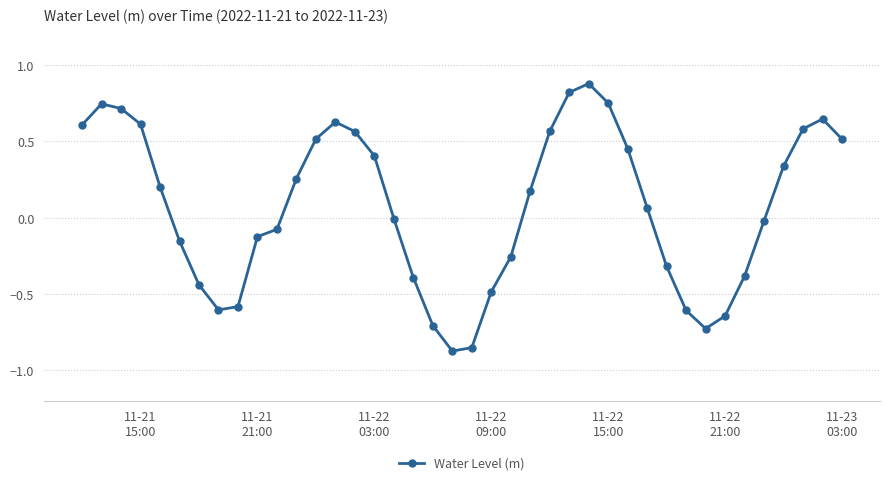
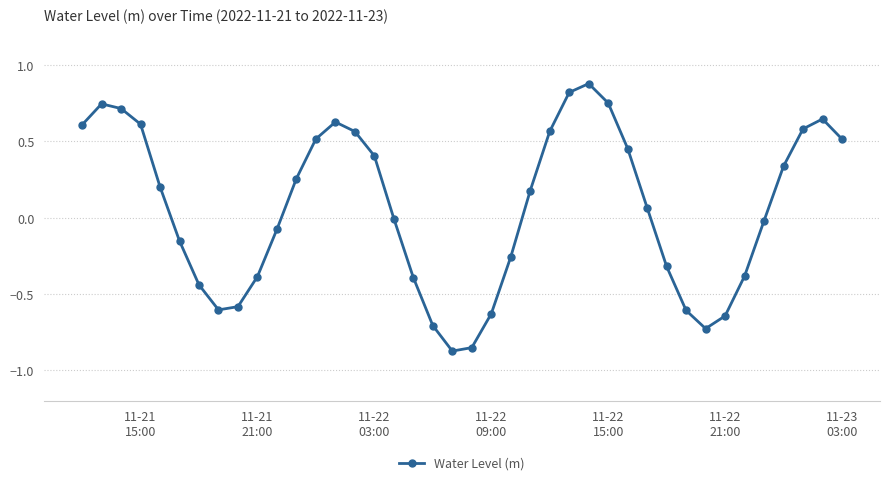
  {
    "11-21 15:00": 0.61,
-   "11-21 21:00": -0.12,
+   "11-21 21:00": -0.39,
    "11-22 03:00": 0.40,
-   "11-22 09:00": -0.49,
+   "11-22 09:00": -0.63,
    "11-22 15:00": 0.75,
    "11-22 21:00": -0.64,
    "11-23 03:00": 0.52
  }
